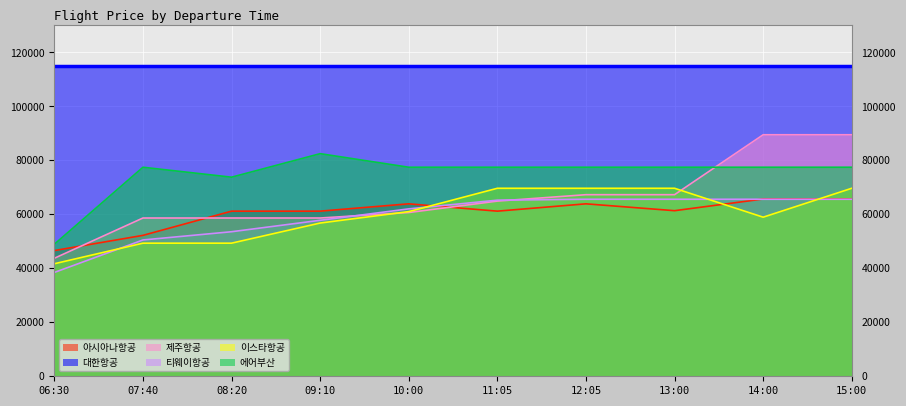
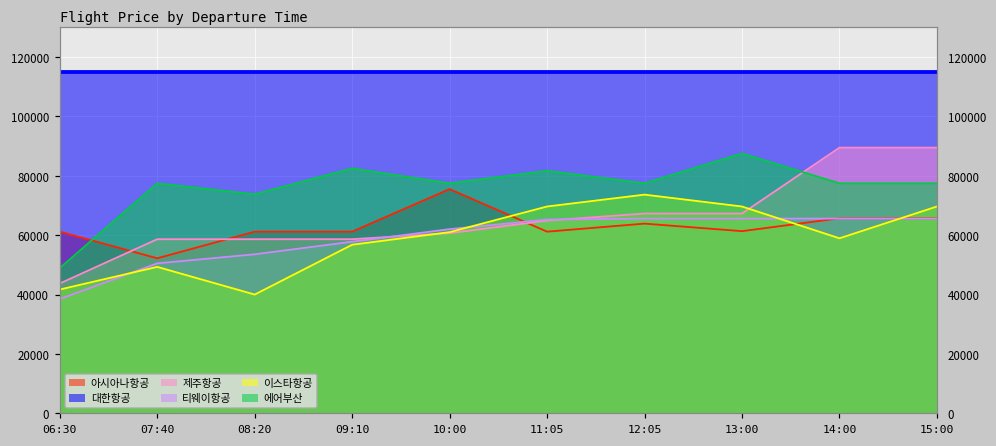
  {
    "아시아나항공": {
-     "06:30": 47000,
+     "06:30": 61000,
      "07:40": 52000,
      "08:20": 61000,
      "09:10": 61000,
-     "10:00": 64000,
+     "10:00": 76000,
      "11:05": 61000,
      "12:05": 64000,
      "13:00": 61000
    },
    "대한항공": {
      "06:30": 115000,
      "07:40": 115000,
      "08:20": 115000,
      "09:10": 115000,
      "10:00": 115000,
      "11:05": 115000,
      "12:05": 115000,
      "13:00": 115000,
      "14:00": 115000,
      "15:00": 115000
    },
    "이스타항공": {
      "06:30": 42000,
      "07:40": 49000,
-     "08:20": 49000,
+     "08:20": 40000,
      "09:10": 57000,
      "11:05": 70000,
-     "12:05": 70000,
+     "12:05": 74000,
      "13:00": 70000,
      "14:00": 59000,
      "15:00": 70000
    },
    "에어부산": {
      "06:30": 49000,
      "07:40": 77000,
      "08:20": 74000,
      "09:10": 82000,
      "10:00": 77000,
-     "11:05": 77000,
+     "11:05": 82000,
      "12:05": 77000,
-     "13:00": 77000,
+     "13:00": 88000,
      "14:00": 77000,
      "15:00": 77000
    }
  }
